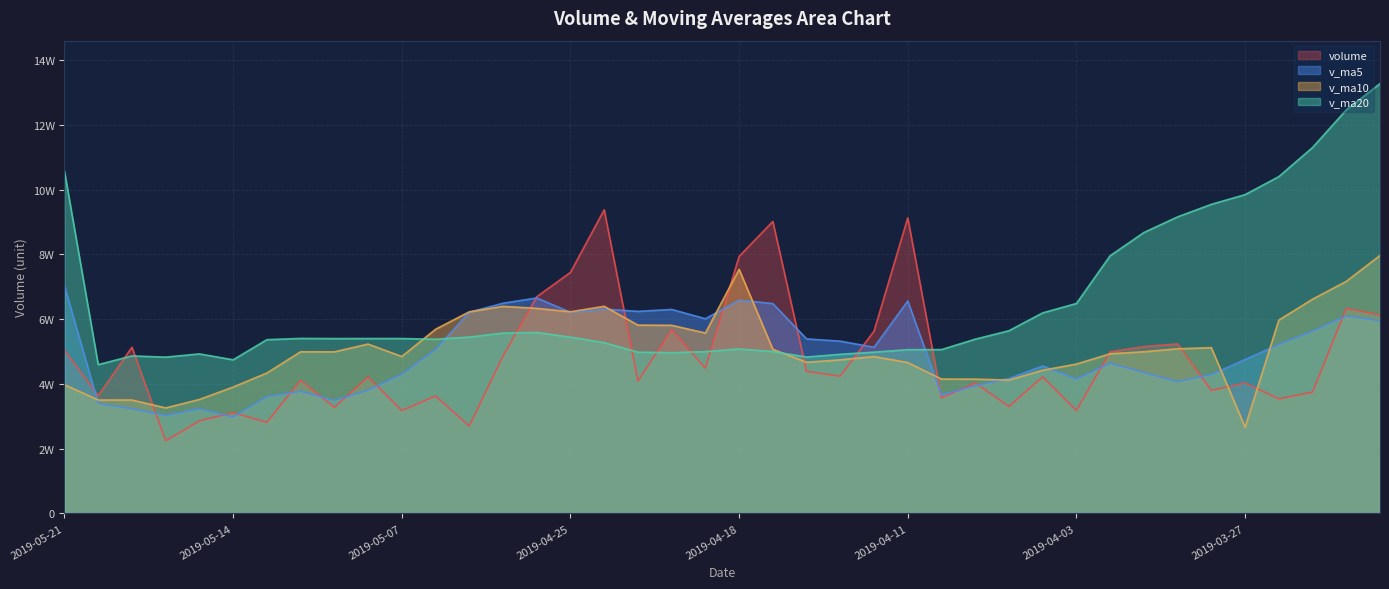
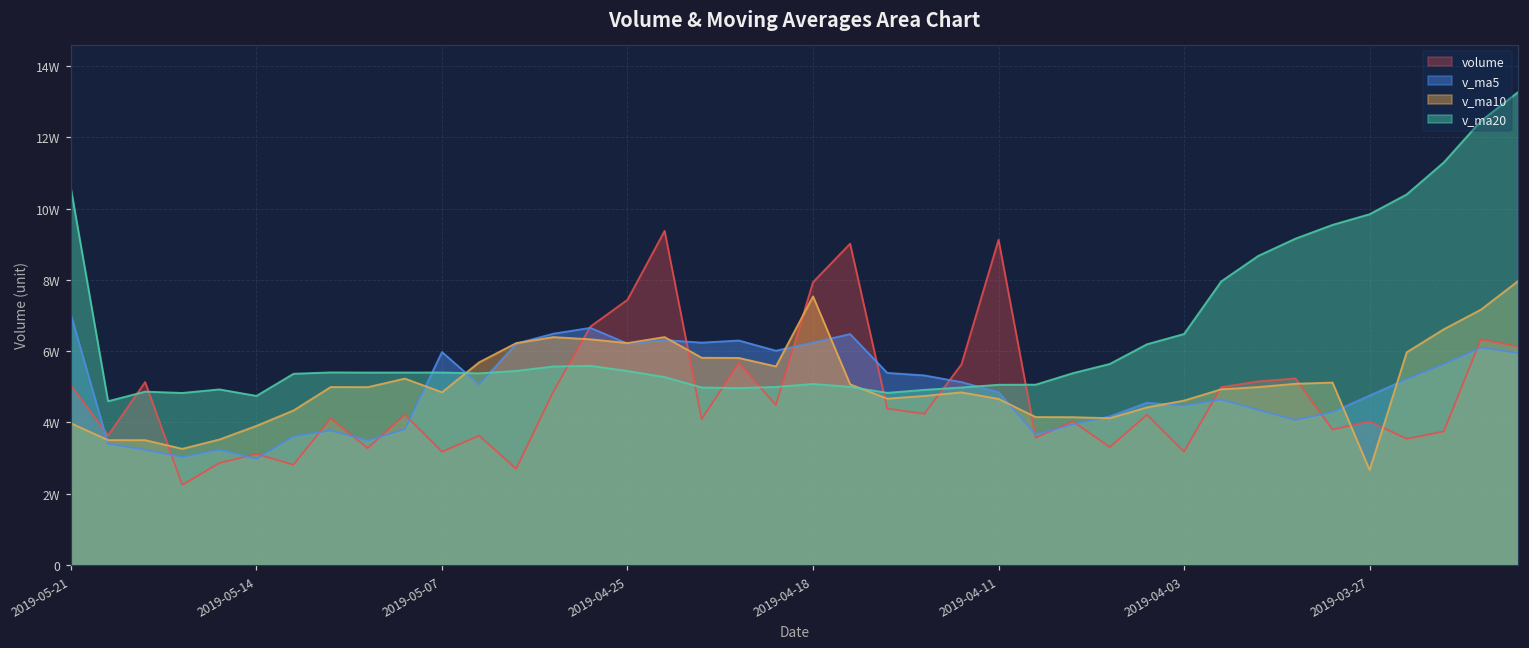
  {
    "volume": {
      "2019-05-21": "5.0W",
      "2019-05-14": "3.1W",
      "2019-05-07": "3.2W",
      "2019-04-25": "7.4W",
      "2019-04-18": "7.9W",
      "2019-04-11": "9.1W",
      "2019-04-03": "3.2W",
      "2019-03-27": "4.0W"
    },
    "v_ma5": {
      "2019-05-21": "7.0W",
      "2019-05-14": "3.0W",
-     "2019-05-07": "4.3W",
-     "2019-04-18": "6.6W",
-     "2019-04-11": "6.6W",
-     "2019-04-03": "4.1W",
+     "2019-05-07": "6.0W",
+     "2019-04-18": "6.2W",
+     "2019-04-11": "4.8W",
+     "2019-04-03": "4.5W",
      "2019-03-27": "4.8W"
    },
    "v_ma10": {
      "2019-05-21": "4.0W",
      "2019-05-14": "3.9W",
      "2019-05-07": "4.8W",
      "2019-04-18": "7.5W",
      "2019-04-11": "4.7W",
      "2019-04-03": "4.6W",
      "2019-03-27": "2.7W"
    },
    "v_ma20": {
      "2019-05-21": "10.6W",
      "2019-05-14": "4.7W",
      "2019-05-07": "5.4W",
      "2019-04-25": "5.4W",
      "2019-04-18": "5.1W",
      "2019-04-11": "5.1W",
      "2019-04-03": "6.5W",
      "2019-03-27": "9.8W"
    }
  }
